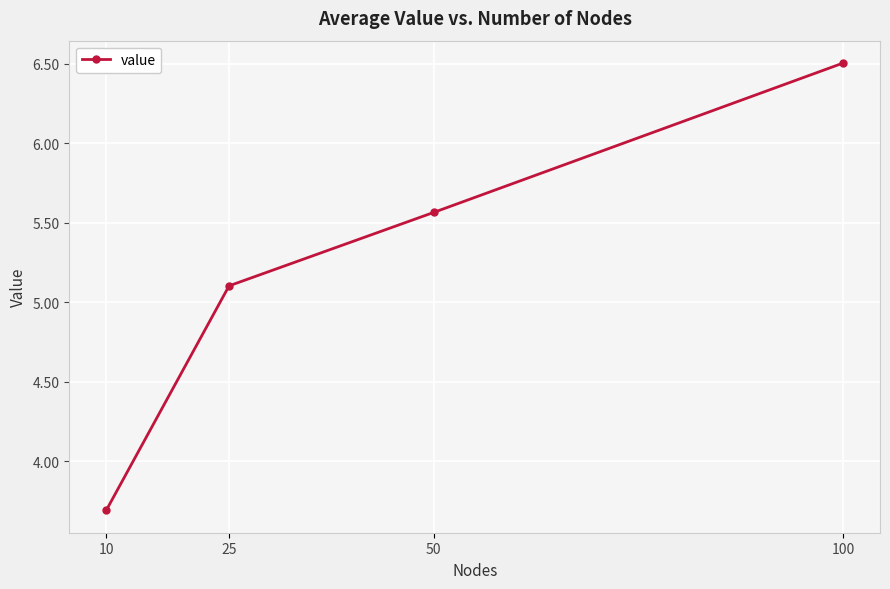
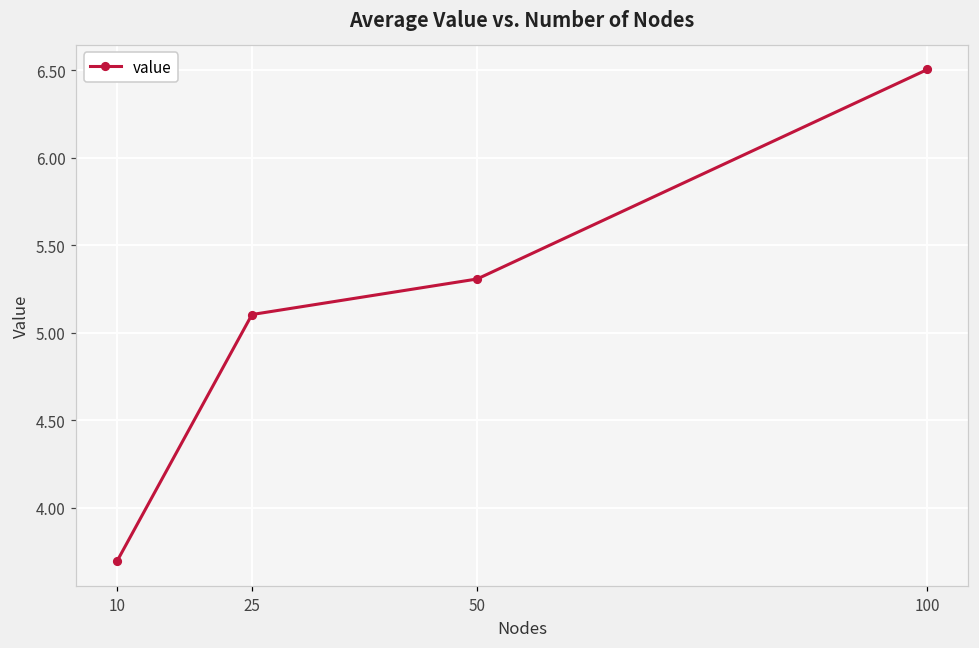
  {
    "10": 3.69,
    "25": 5.10,
-   "50": 5.57,
+   "50": 5.31,
    "100": 6.51
  }
